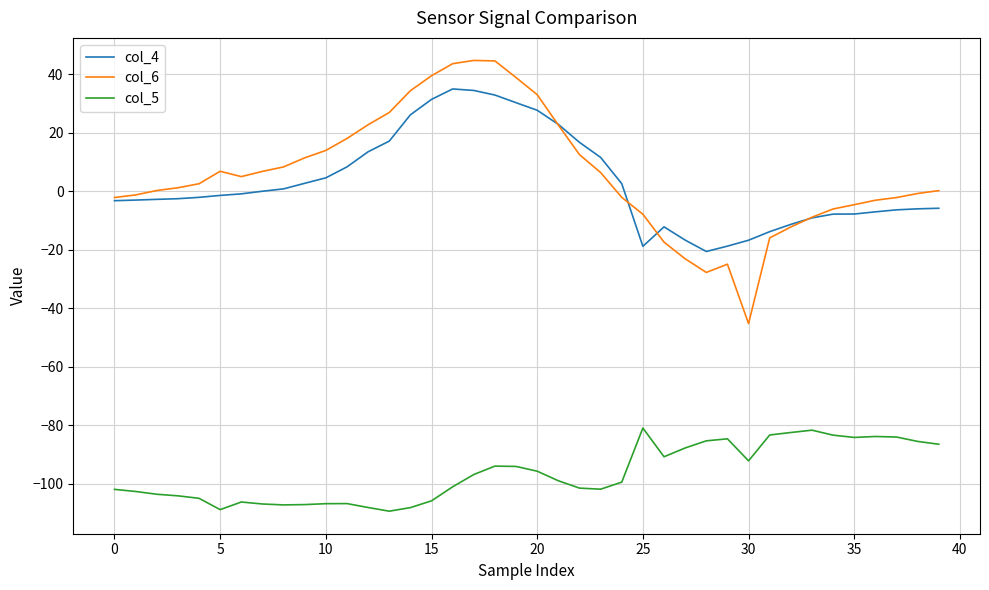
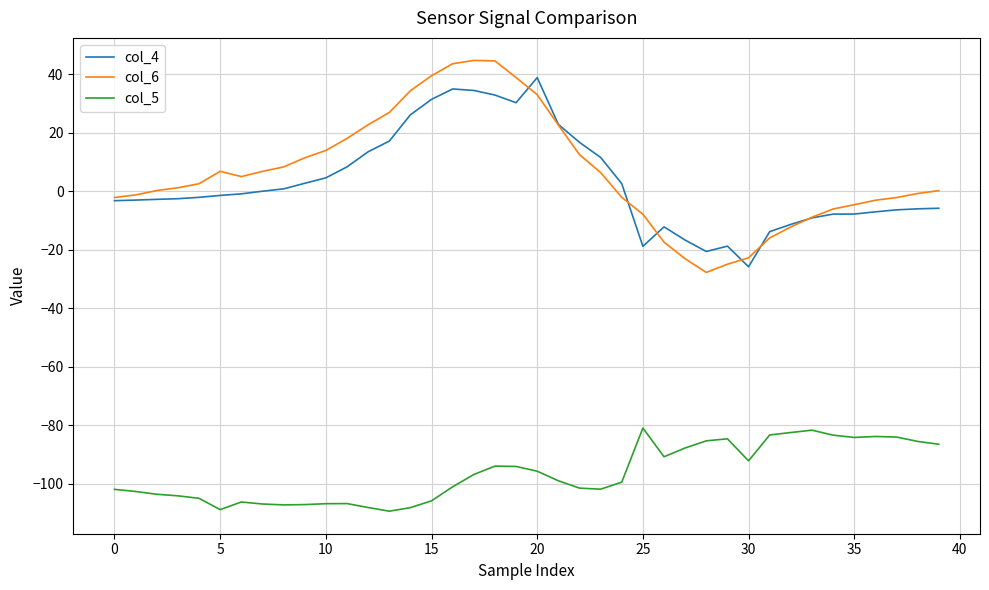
  {
    "col_4": {
      "0": -3,
      "5": -1,
      "10": 5,
      "15": 31,
-     "20": 28,
+     "20": 39,
      "25": -19,
-     "30": -17,
+     "30": -26,
      "35": -8
    },
    "col_6": {
      "0": -2,
      "5": 7,
      "10": 14,
      "15": 40,
      "20": 33,
      "25": -8,
-     "30": -45,
+     "30": -23,
      "35": -5
    },
    "col_5": {
      "0": -102,
      "5": -109,
      "10": -107,
      "15": -106,
      "20": -96,
      "25": -81,
      "30": -92,
      "35": -84
    }
  }
